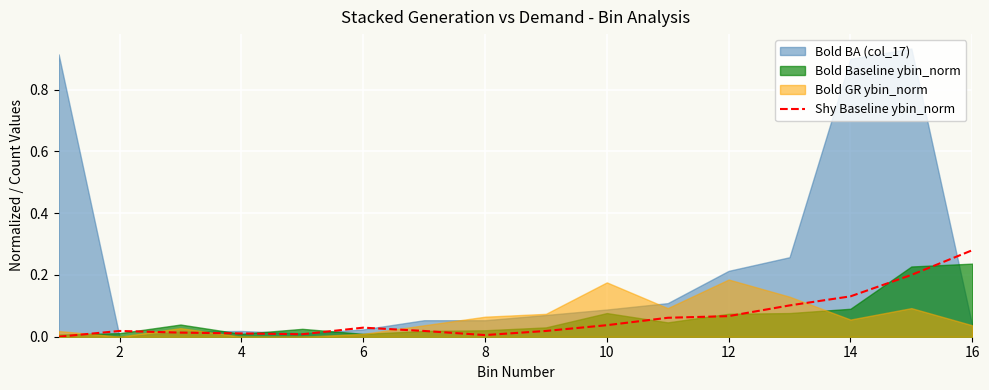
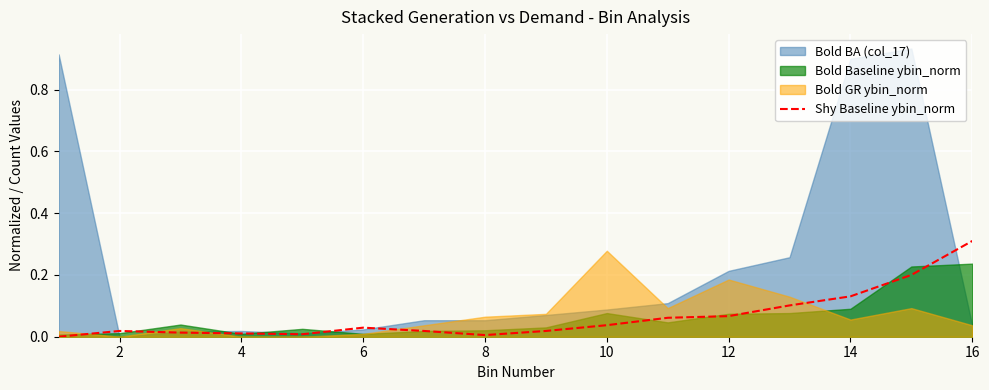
  {
    "Shy Baseline ybin_norm": {
      "8": 0.01,
      "10": 0.04,
      "14": 0.13,
-     "16": 0.28
+     "16": 0.31
    },
    "Bold BA (col_17)": {
      "8": 0.05,
      "10": 0.09,
      "12": 0.21
    },
    "Bold Baseline ybin_norm": {
      "8": 0.02,
      "10": 0.08,
      "14": 0.09,
      "16": 0.24
    },
    "Bold GR ybin_norm": {
      "4": 0.00,
      "8": 0.06,
-     "10": 0.18,
+     "10": 0.28,
      "12": 0.19,
      "14": 0.06
    }
  }
